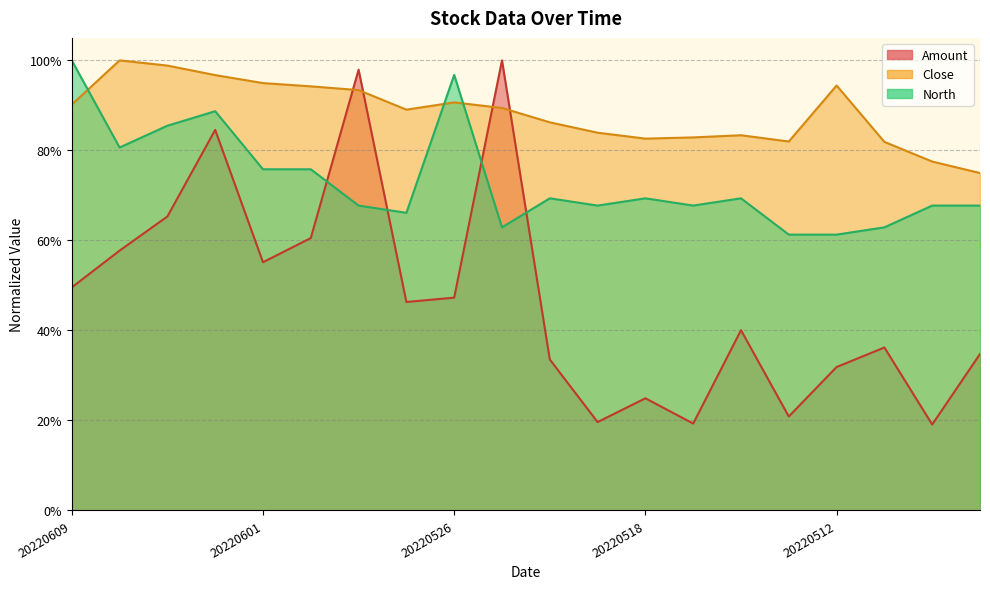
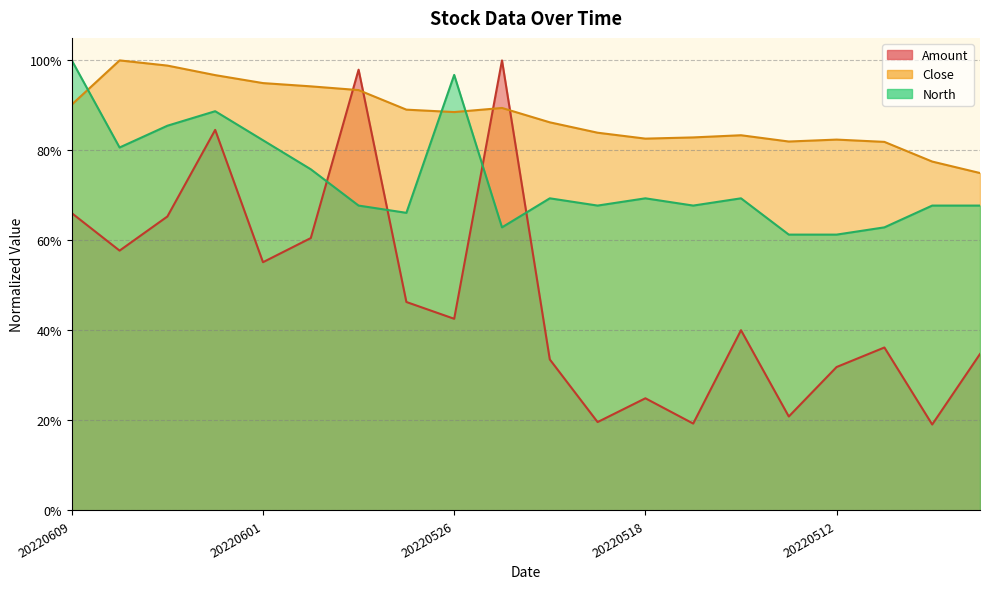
  {
    "Amount": {
-     "20220609": "50%",
+     "20220609": "66%",
      "20220601": "55%",
-     "20220526": "47%",
+     "20220526": "43%",
      "20220518": "25%",
      "20220512": "32%"
    },
    "Close": {
      "20220609": "90%",
      "20220601": "95%",
-     "20220526": "91%",
+     "20220526": "89%",
      "20220518": "83%",
-     "20220512": "94%"
+     "20220512": "82%"
    },
    "North": {
      "20220609": "100%",
-     "20220601": "76%",
+     "20220601": "82%",
      "20220526": "97%",
      "20220518": "69%",
      "20220512": "61%"
    }
  }
